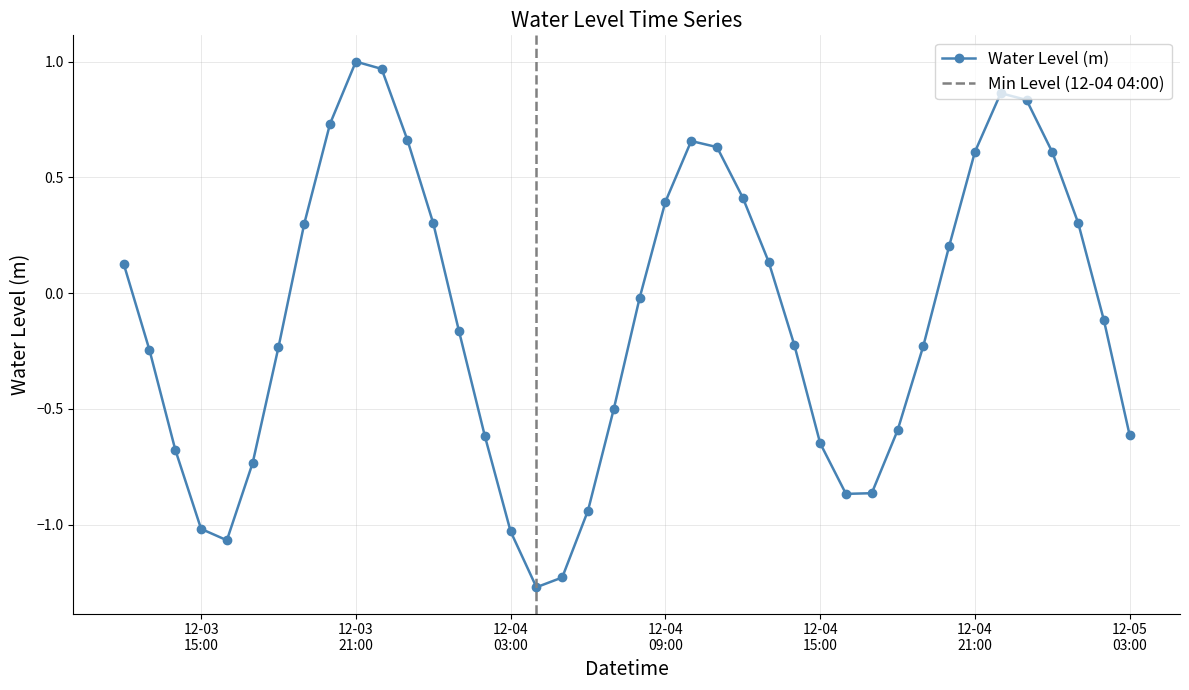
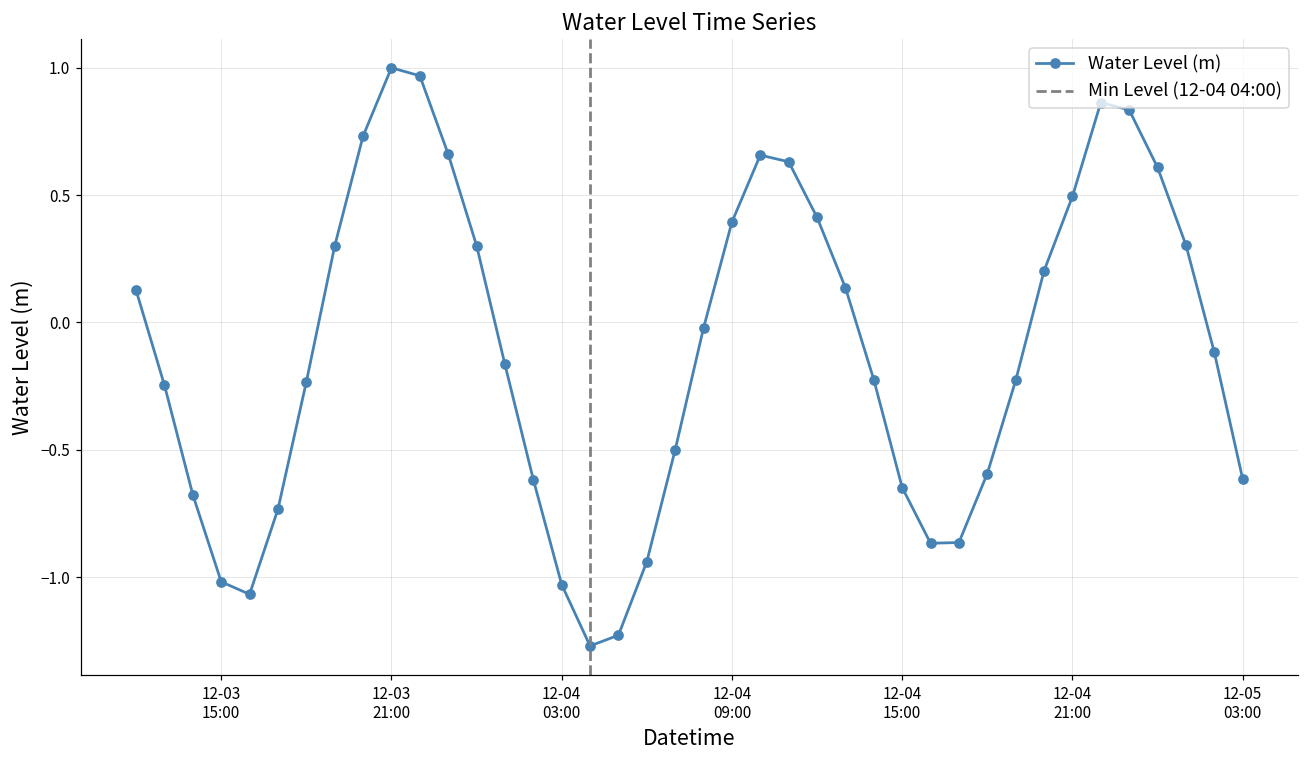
  {
    "12-03 15:00": -1.02,
    "12-03 21:00": 1.00,
    "12-04 03:00": -1.03,
    "12-04 09:00": 0.39,
    "12-04 15:00": -0.65,
-   "12-04 21:00": 0.61,
+   "12-04 21:00": 0.49,
    "12-05 03:00": -0.61
  }
